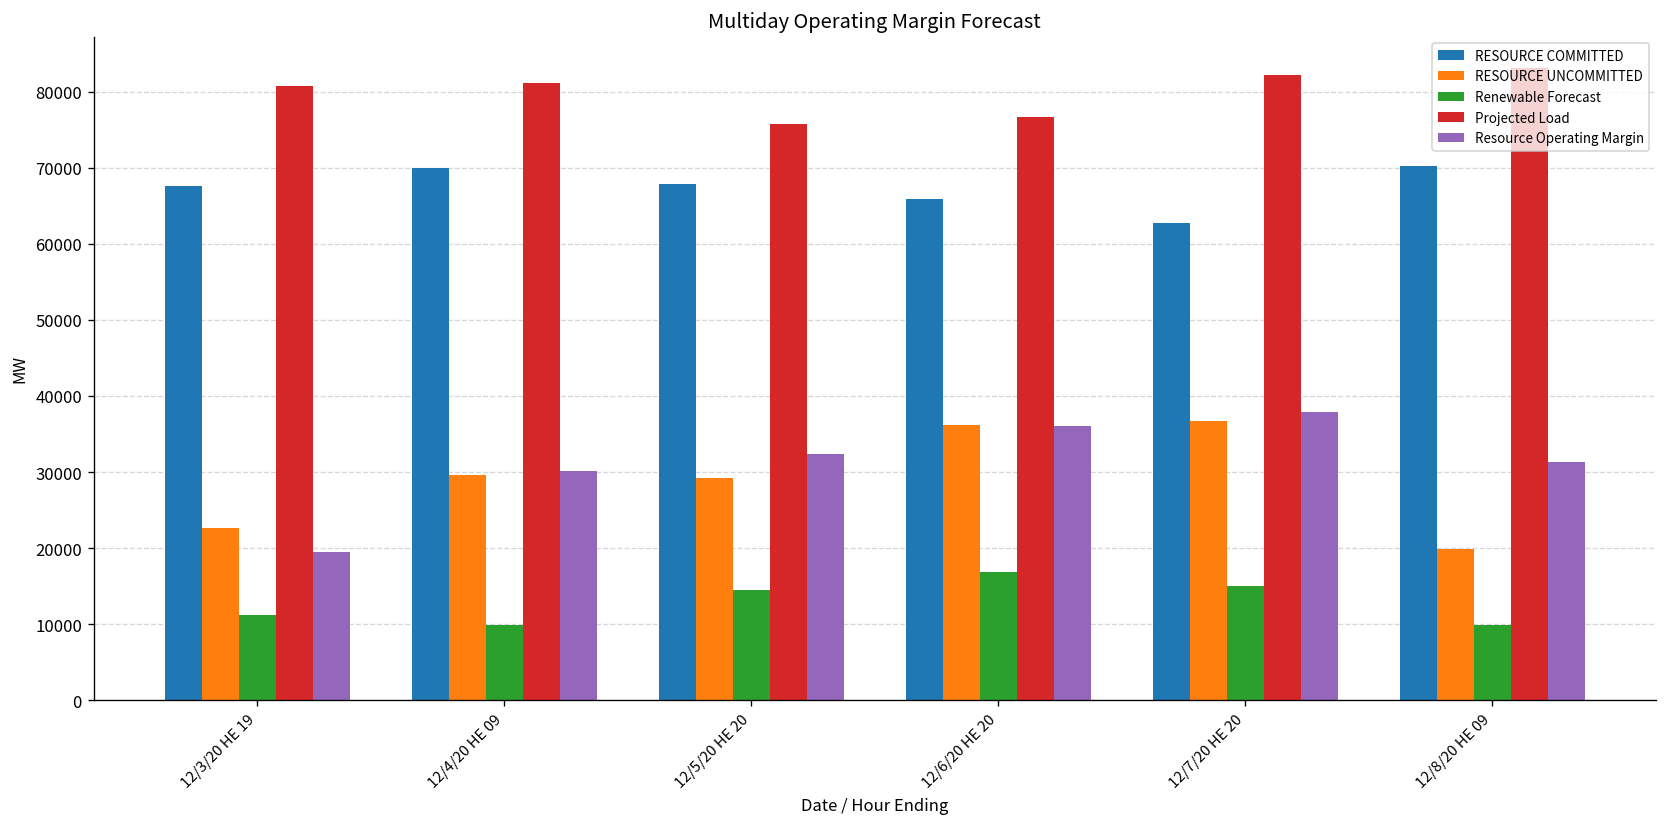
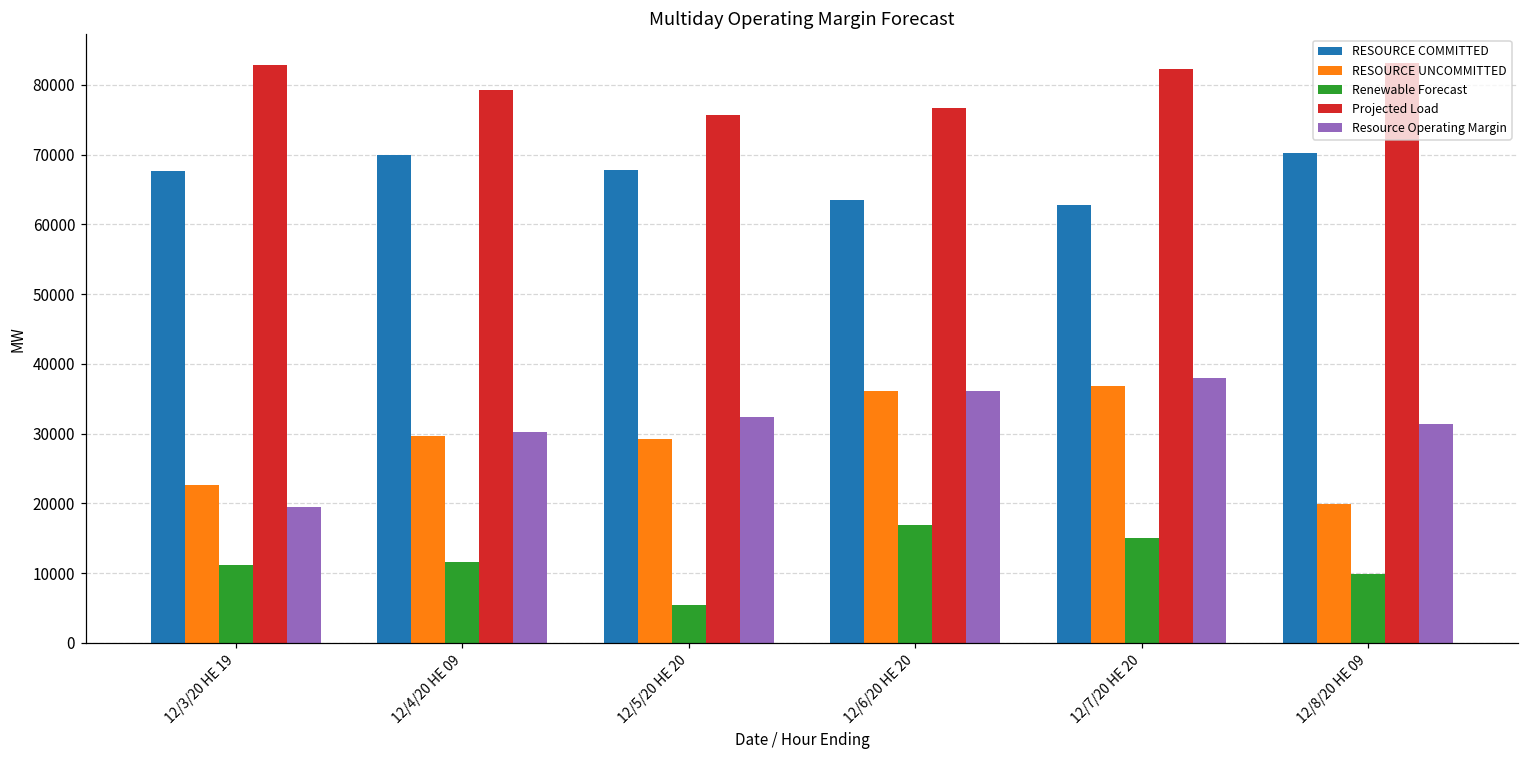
  {
    "RESOURCE COMMITTED": {
      "12/3/20 HE 19": 68000,
      "12/4/20 HE 09": 70000,
      "12/5/20 HE 20": 68000,
-     "12/6/20 HE 20": 66000,
+     "12/6/20 HE 20": 64000,
      "12/7/20 HE 20": 63000,
      "12/8/20 HE 09": 70000
    },
    "RESOURCE UNCOMMITTED": {
      "12/3/20 HE 19": 23000,
      "12/4/20 HE 09": 30000,
      "12/5/20 HE 20": 29000,
      "12/6/20 HE 20": 36000,
      "12/7/20 HE 20": 37000,
      "12/8/20 HE 09": 20000
    },
    "Renewable Forecast": {
      "12/3/20 HE 19": 11000,
-     "12/4/20 HE 09": 10000,
-     "12/5/20 HE 20": 15000,
+     "12/4/20 HE 09": 12000,
+     "12/5/20 HE 20": 5000,
      "12/6/20 HE 20": 17000,
      "12/7/20 HE 20": 15000,
      "12/8/20 HE 09": 10000
    },
    "Projected Load": {
-     "12/3/20 HE 19": 81000,
-     "12/4/20 HE 09": 81000,
+     "12/3/20 HE 19": 83000,
+     "12/4/20 HE 09": 79000,
      "12/5/20 HE 20": 76000,
      "12/6/20 HE 20": 77000,
      "12/7/20 HE 20": 82000
    },
    "Resource Operating Margin": {
      "12/3/20 HE 19": 20000,
      "12/4/20 HE 09": 30000,
      "12/5/20 HE 20": 32000,
      "12/6/20 HE 20": 36000,
      "12/7/20 HE 20": 38000,
      "12/8/20 HE 09": 31000
    }
  }
